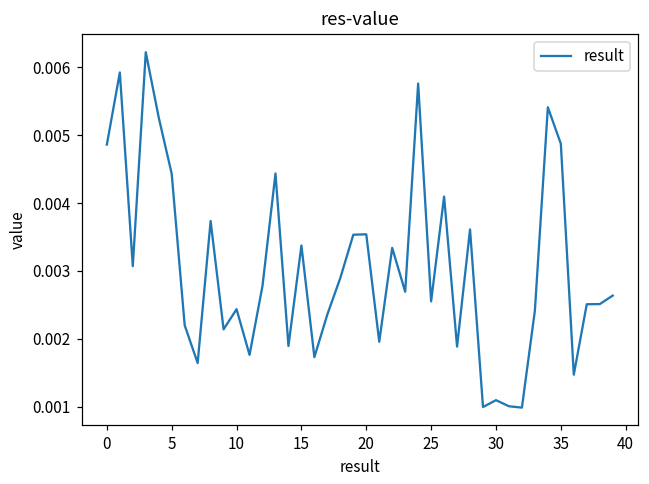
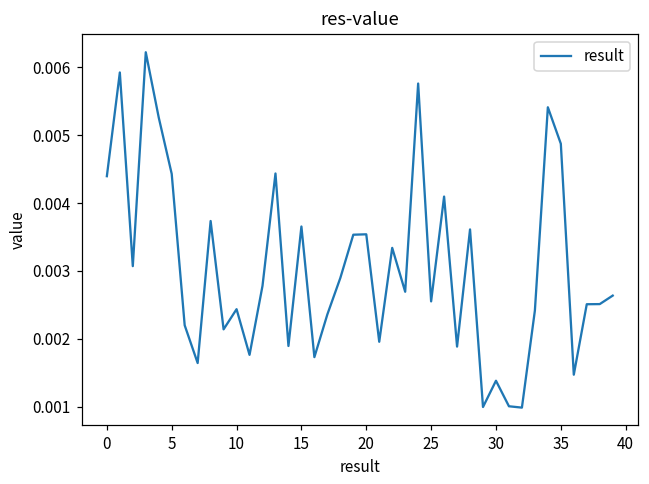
  {
-   "0": 0.0049,
+   "0": 0.0044,
    "5": 0.0044,
    "10": 0.0024,
-   "15": 0.0034,
+   "15": 0.0037,
    "20": 0.0035,
    "25": 0.0026,
-   "30": 0.0011,
+   "30": 0.0014,
    "35": 0.0049
  }
